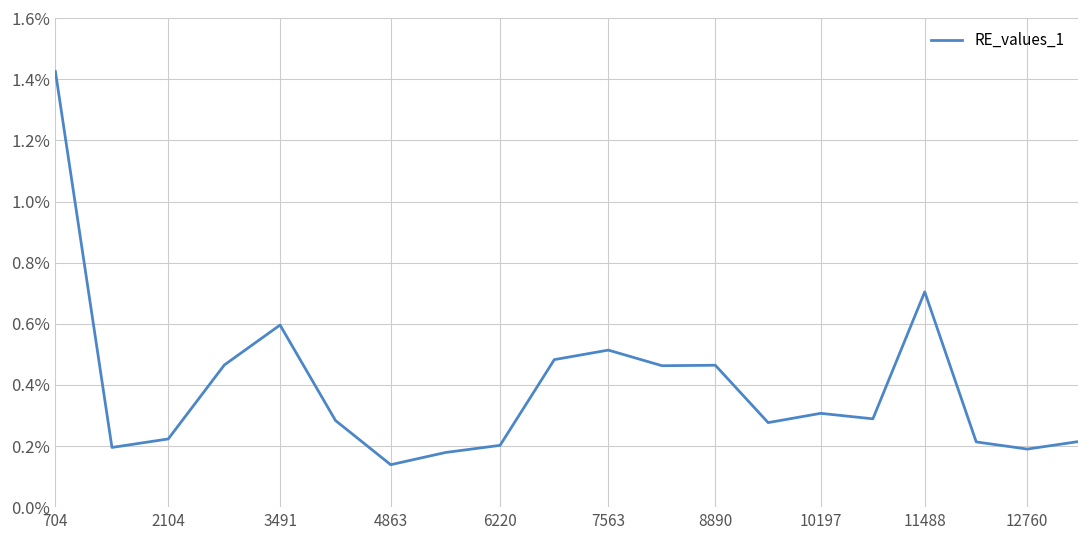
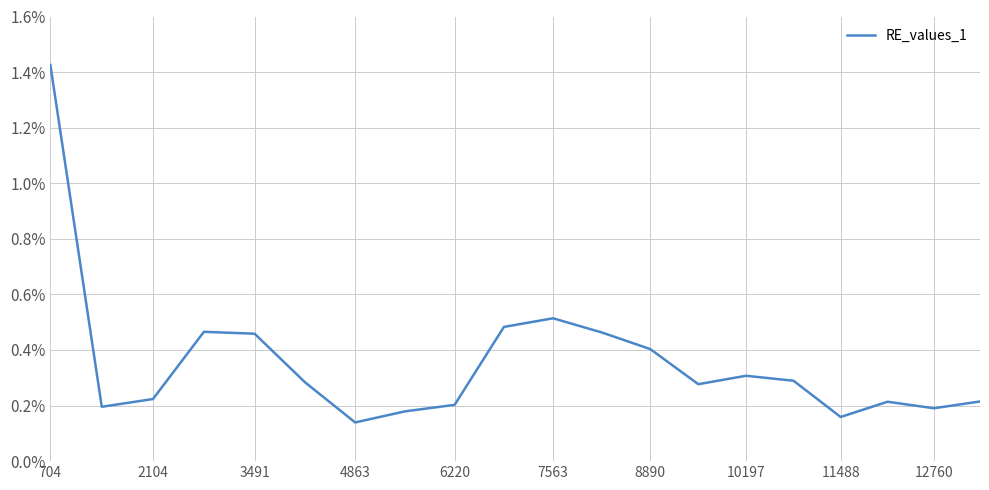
  {
    "704": "1.43%",
    "2104": "0.22%",
-   "3491": "0.60%",
+   "3491": "0.46%",
    "4863": "0.14%",
    "6220": "0.20%",
    "7563": "0.51%",
-   "8890": "0.46%",
+   "8890": "0.40%",
    "10197": "0.31%",
-   "11488": "0.70%",
+   "11488": "0.16%",
    "12760": "0.19%"
  }
